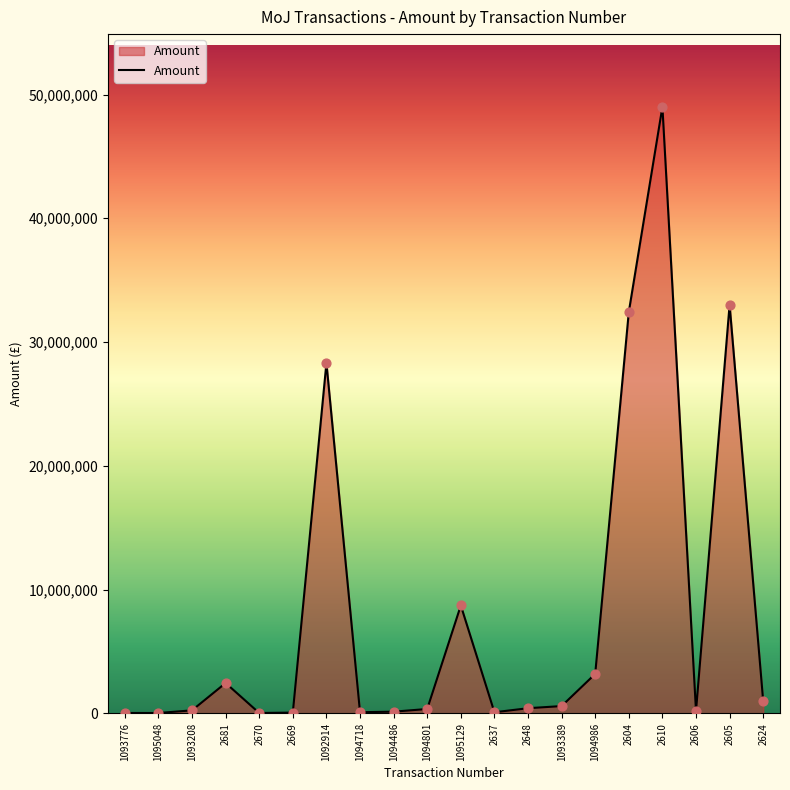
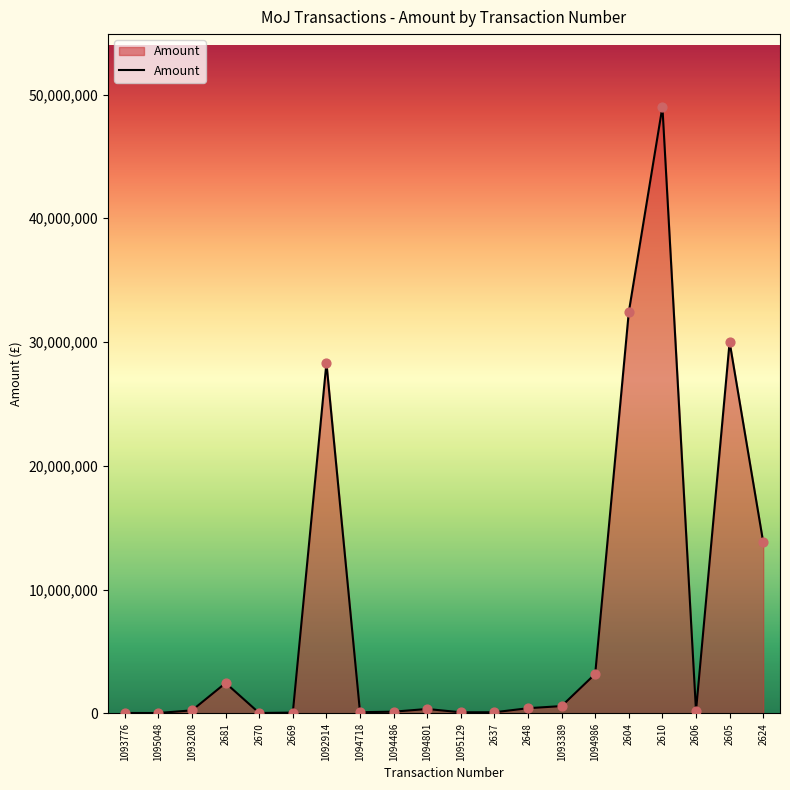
  {
    "1093776": "0",
    "1095048": "0",
    "1093208": "200,000",
    "2681": "2,500,000",
    "2670": "0",
    "2669": "100,000",
    "1092914": "28,300,000",
    "1094718": "100,000",
    "1094486": "100,000",
    "1094801": "400,000",
-   "1095129": "8,700,000",
+   "1095129": "100,000",
    "2637": "100,000",
    "2648": "400,000",
    "1093389": "600,000",
    "1094986": "3,200,000",
    "2604": "32,400,000",
    "2610": "49,000,000",
    "2606": "200,000",
-   "2605": "33,000,000",
-   "2624": "1,000,000"
+   "2605": "30,000,000",
+   "2624": "13,800,000"
  }
